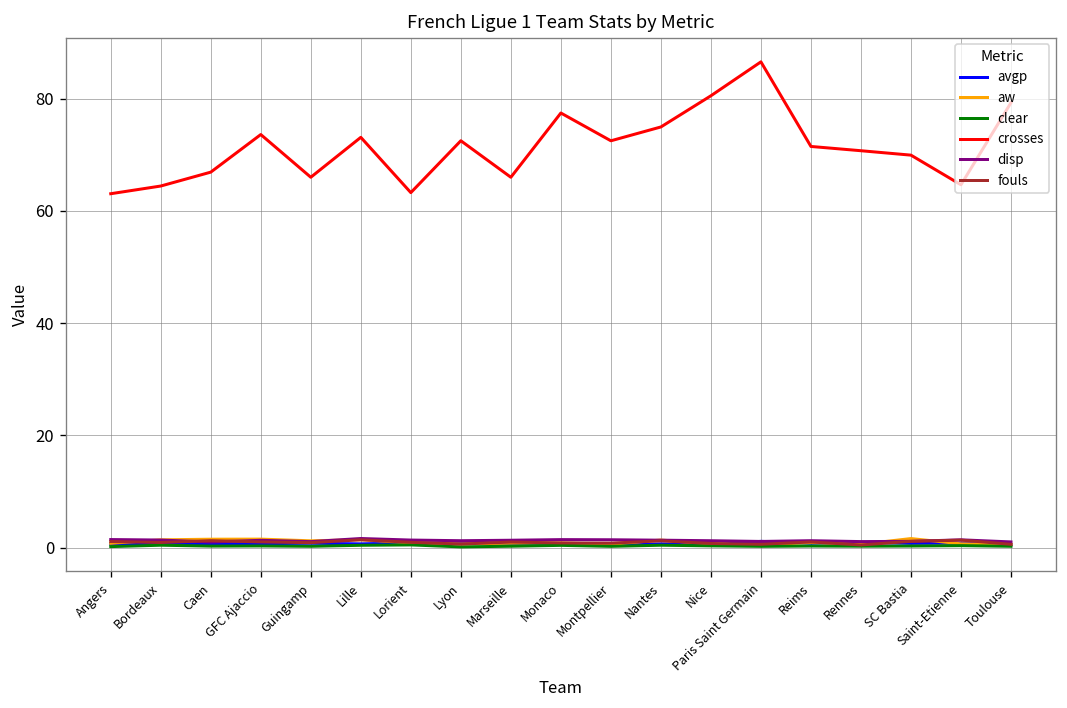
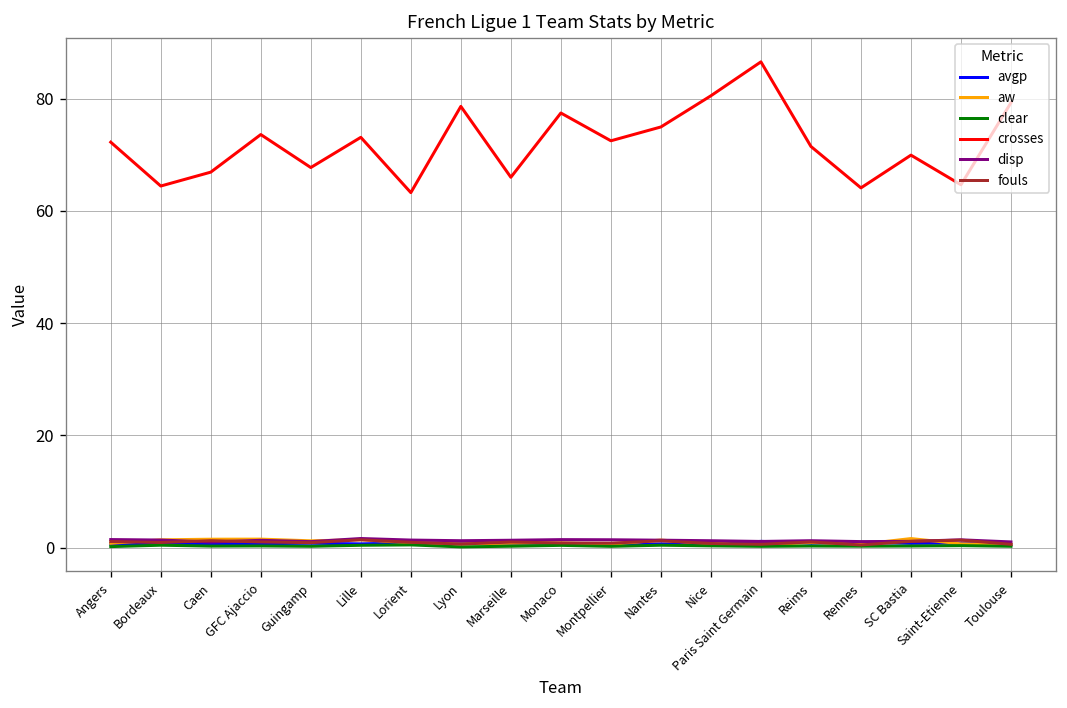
  {
    "crosses": {
-     "Angers": 63,
+     "Angers": 72,
      "Bordeaux": 64,
      "Caen": 67,
      "GFC Ajaccio": 74,
-     "Guingamp": 66,
+     "Guingamp": 68,
      "Lille": 73,
      "Lorient": 63,
-     "Lyon": 73,
+     "Lyon": 79,
      "Marseille": 66,
      "Monaco": 77,
      "Montpellier": 73,
      "Nantes": 75,
      "Nice": 81,
      "Paris Saint Germain": 87,
      "Reims": 71,
-     "Rennes": 71,
+     "Rennes": 64,
      "SC Bastia": 70,
      "Saint-Etienne": 65
    },
    "disp": {
      "Monaco": 1,
      "Montpellier": 1
    }
  }
